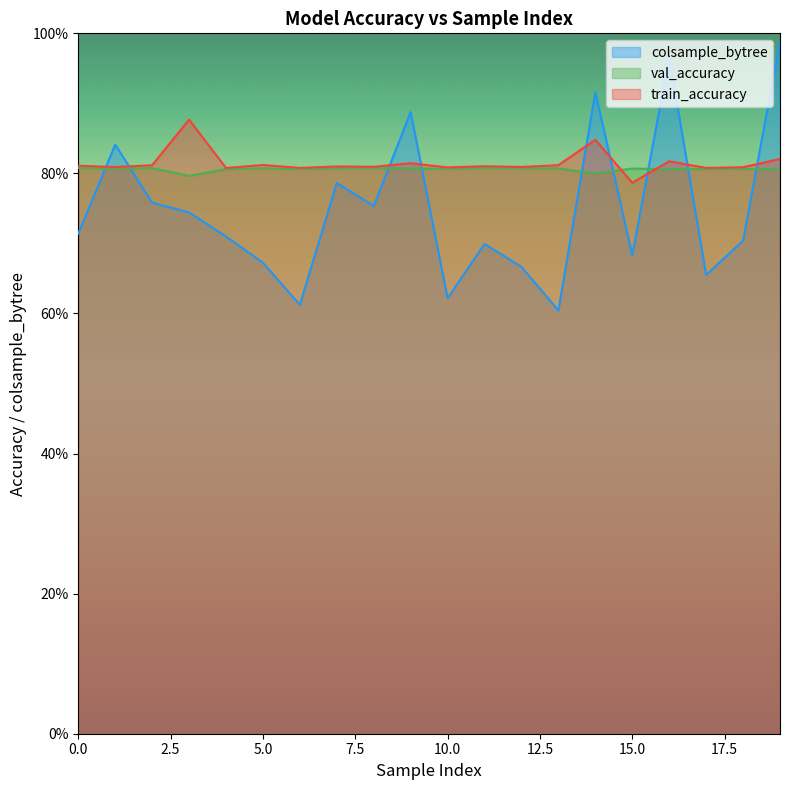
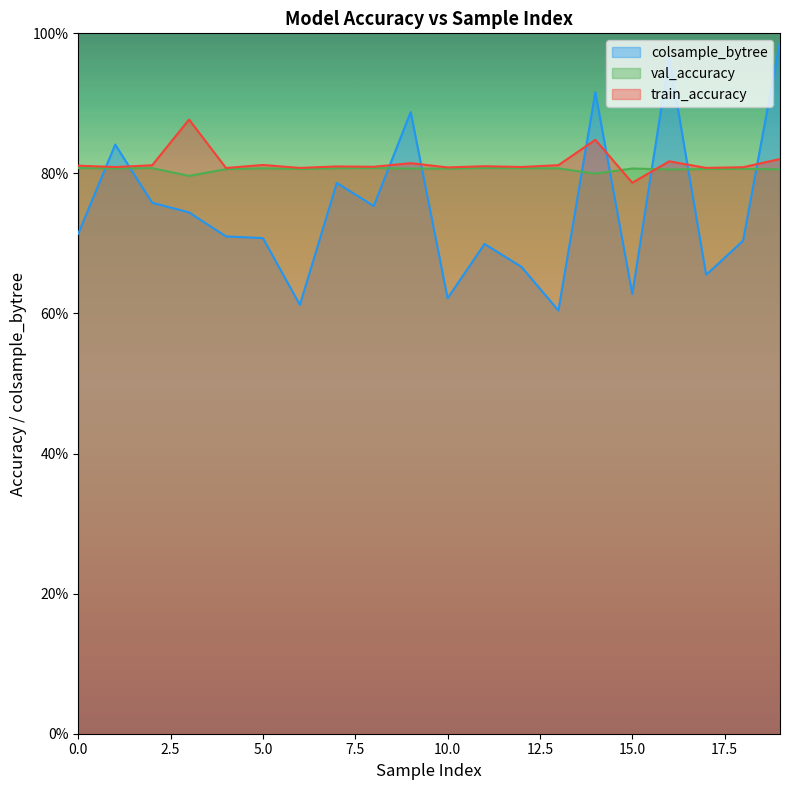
  {
    "colsample_bytree": {
      "0.0": "71%",
-     "5.0": "67%",
+     "5.0": "71%",
      "10.0": "62%",
-     "15.0": "68%"
+     "15.0": "63%"
    },
    "val_accuracy": {
      "5.0": "81%",
      "15.0": "81%"
    },
    "train_accuracy": {
      "5.0": "81%",
      "15.0": "79%"
    }
  }
